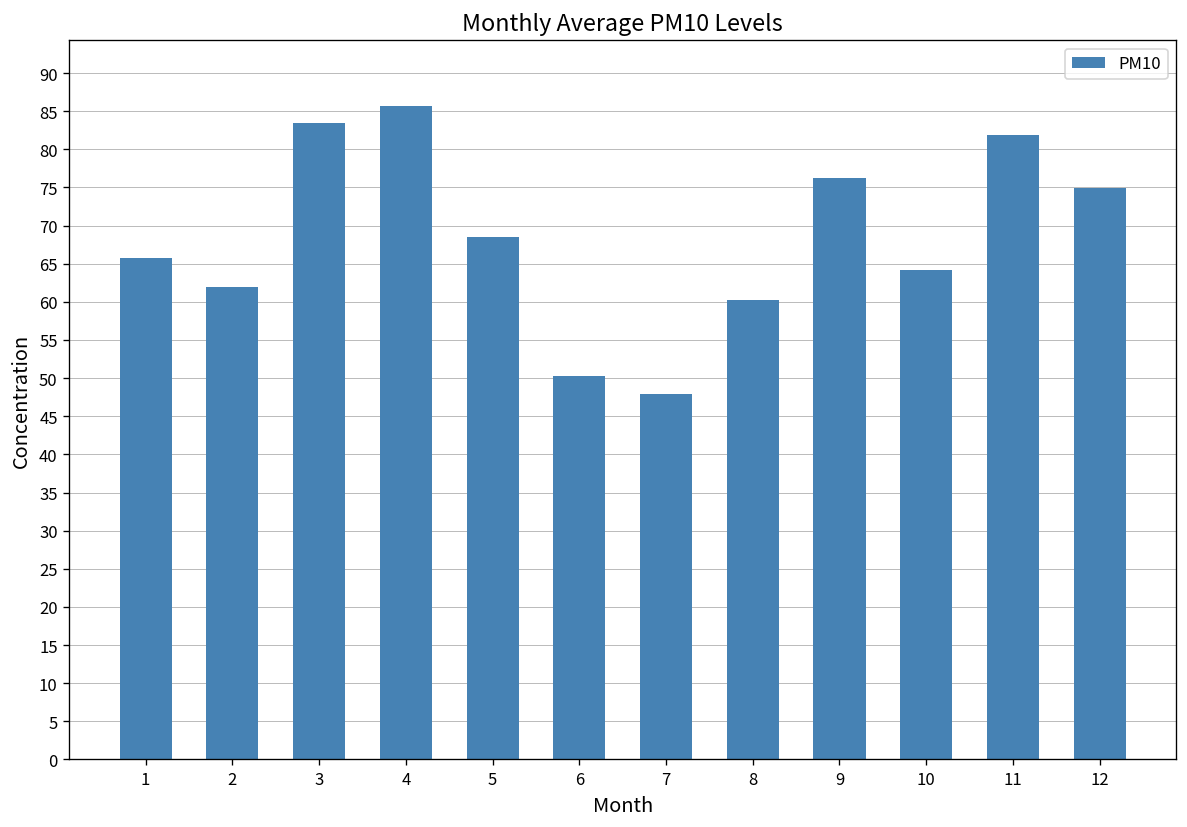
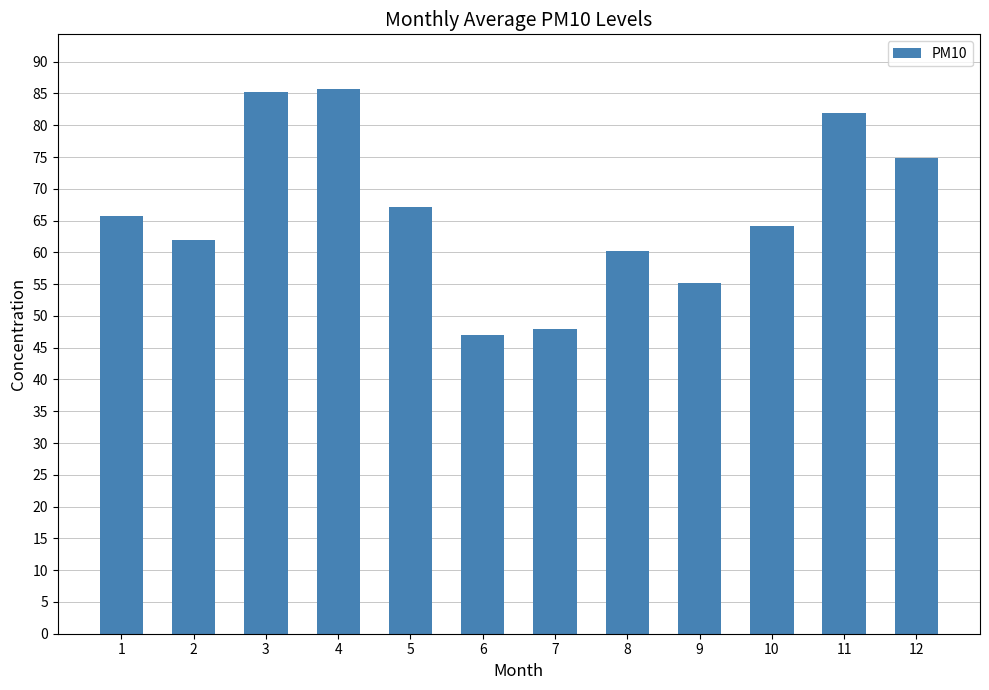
  {
    "1": 66,
    "2": 62,
-   "3": 83,
+   "3": 85,
    "4": 86,
-   "5": 69,
-   "6": 50,
+   "5": 67,
+   "6": 47,
    "7": 48,
    "8": 60,
-   "9": 76,
+   "9": 55,
    "10": 64,
    "11": 82,
    "12": 75
  }
